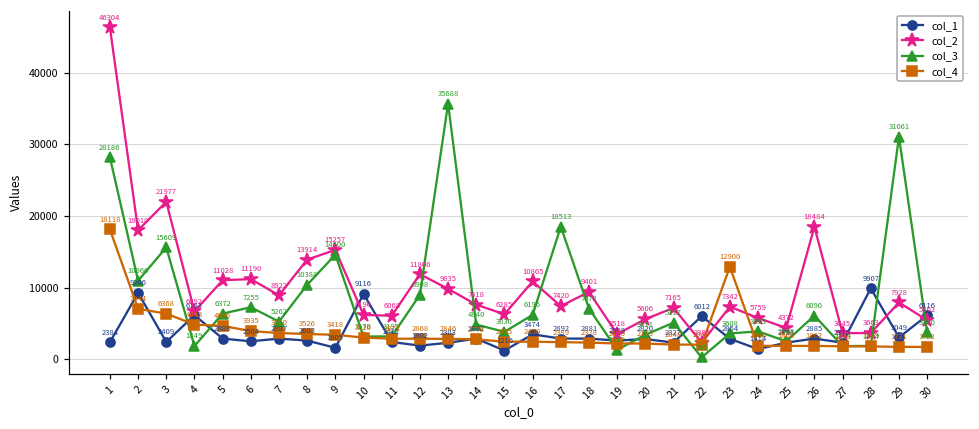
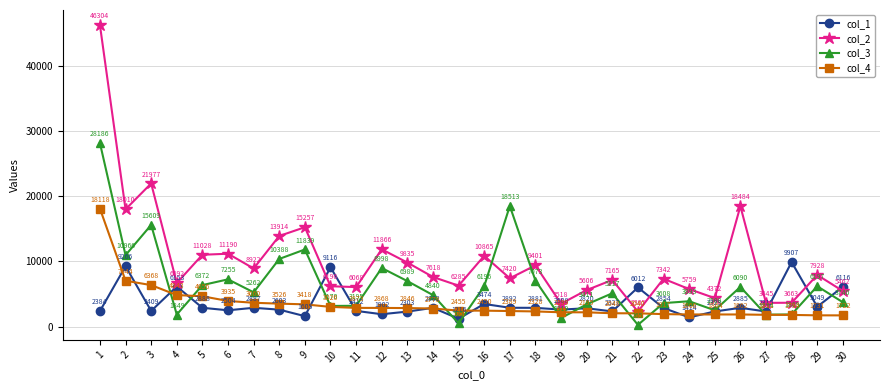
  {
    "col_1": {
      "1": 2384,
      "3": 2409,
      "10": 9116,
      "22": 6012,
      "28": 9907,
      "29": 3049
    },
    "col_2": {
      "1": 46304,
      "2": 18010,
      "3": 21977,
      "5": 11028,
      "6": 11190,
      "7": 8922,
      "8": 13914,
      "10": 6196,
      "11": 6068,
      "12": 11866,
      "13": 9835,
      "14": 7618,
      "15": 6285,
      "16": 10865,
      "17": 7420,
      "18": 9401,
      "20": 5606,
      "21": 7165,
      "23": 7342,
      "24": 5759,
      "25": 4372,
      "26": 18484,
      "27": 3645,
      "28": 3663,
      "29": 7928
    },
    "col_3": {
      "1": 28186,
      "2": 10966,
      "3": 15609,
      "4": 1849,
      "5": 6372,
      "6": 7255,
      "7": 5262,
      "8": 10388,
-     "9": 14600,
+     "9": 11839,
      "12": 8998,
-     "13": 35688,
+     "13": 6989,
      "14": 4840,
-     "15": 3830,
+     "15": 505,
      "16": 6196,
      "17": 18513,
      "18": 7073,
      "26": 6090,
-     "29": 31061
+     "29": 6197
    },
    "col_4": {
      "1": 18118,
      "3": 6368,
      "6": 3935,
      "9": 3418,
-     "23": 12900
+     "23": 1917
    }
  }
